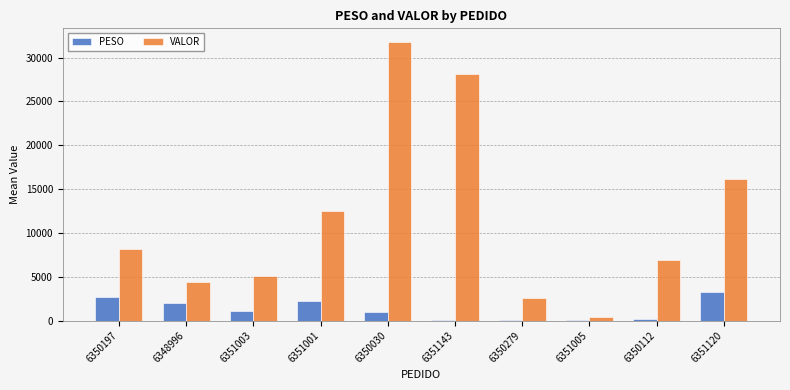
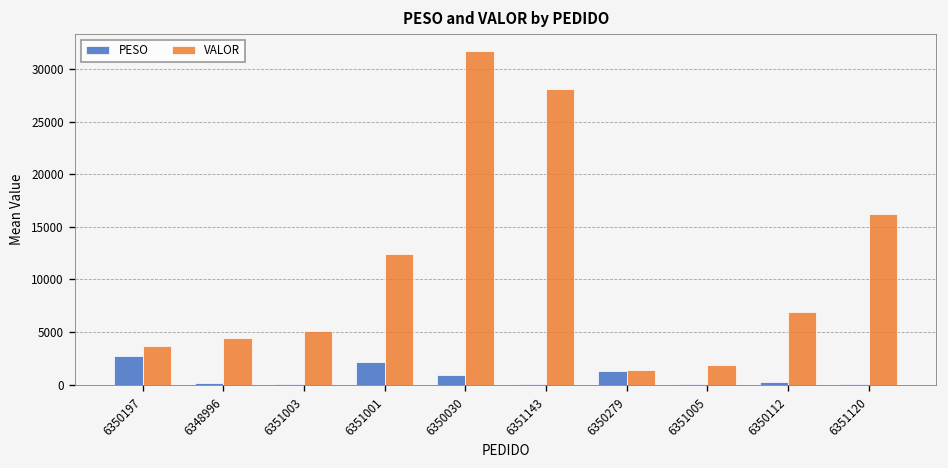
  {
    "PESO": {
      "6350197": 3000,
-     "6348996": 2000,
-     "6351003": 1000,
+     "6348996": 0,
+     "6351003": 0,
      "6351001": 2000,
      "6350030": 1000,
-     "6350279": 0,
-     "6351120": 3000
+     "6350279": 1000,
+     "6351120": 0
    },
    "VALOR": {
-     "6350197": 8000,
+     "6350197": 4000,
      "6348996": 4000,
      "6351003": 5000,
      "6351001": 12000,
      "6350030": 32000,
      "6351143": 28000,
-     "6350279": 3000,
-     "6351005": 0,
+     "6350279": 1000,
+     "6351005": 2000,
      "6350112": 7000,
      "6351120": 16000
    }
  }
